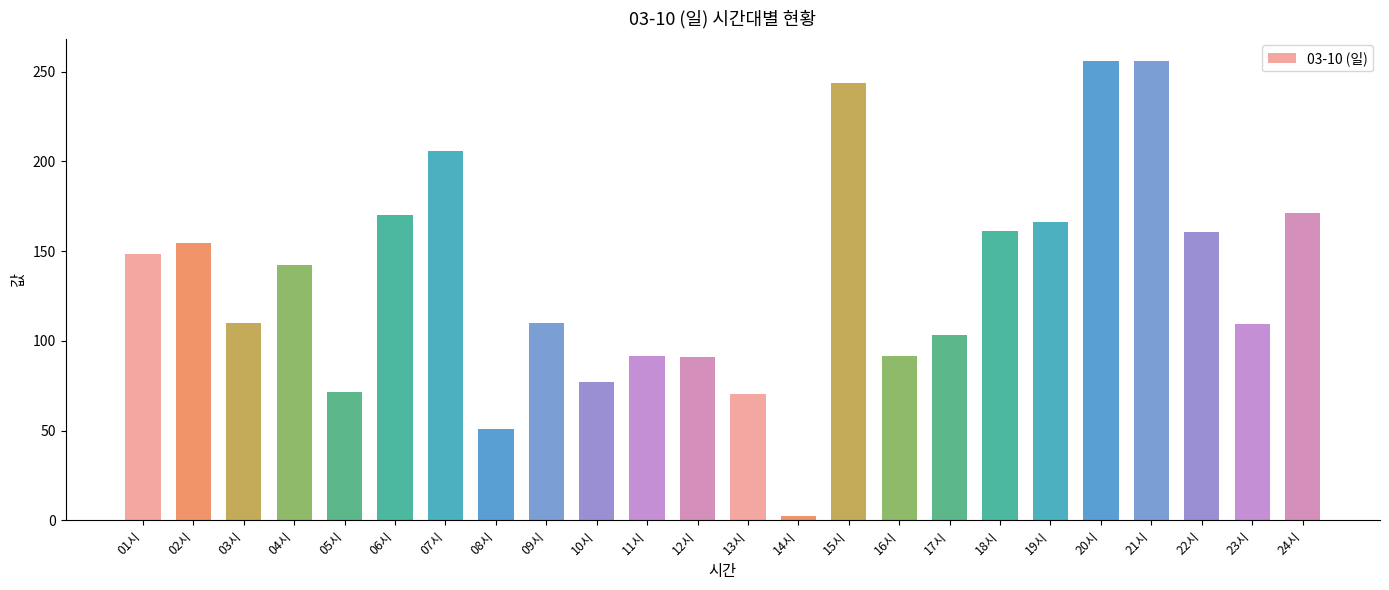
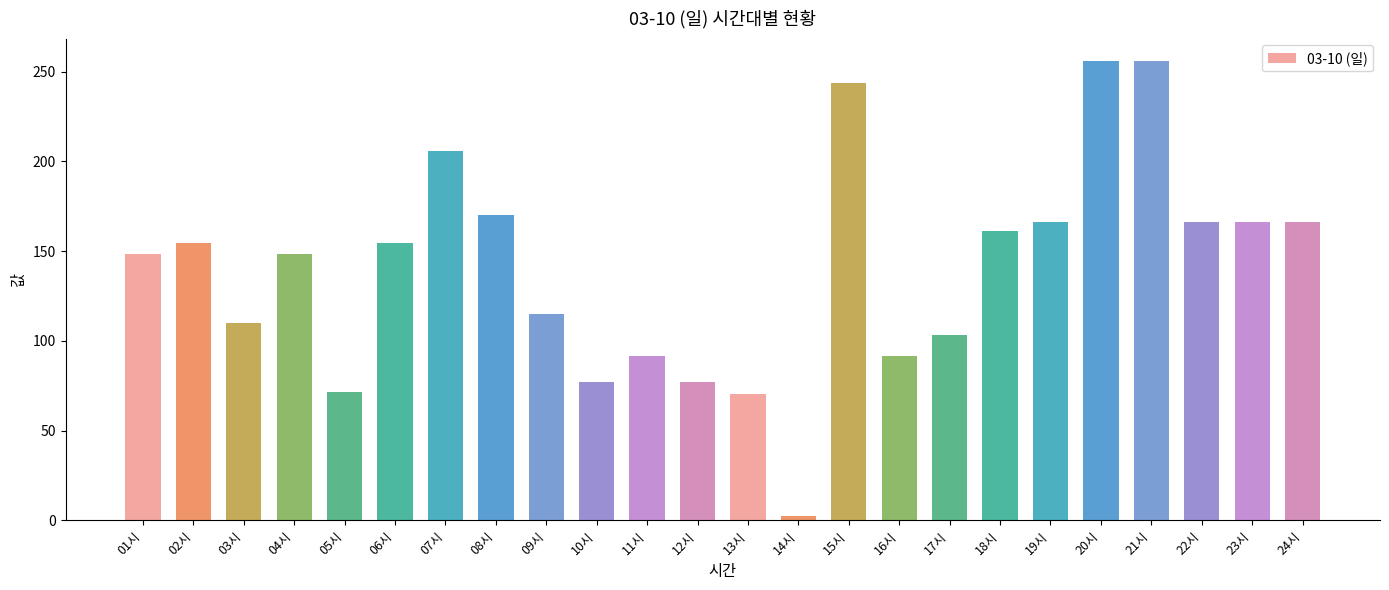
  {
    "01시": 148,
    "02시": 155,
    "03시": 110,
-   "04시": 143,
+   "04시": 148,
    "05시": 72,
-   "06시": 170,
+   "06시": 155,
    "07시": 206,
-   "08시": 51,
-   "09시": 110,
+   "08시": 170,
+   "09시": 115,
    "10시": 77,
    "11시": 92,
-   "12시": 91,
+   "12시": 77,
    "13시": 70,
    "14시": 2,
    "15시": 243,
    "16시": 92,
    "17시": 103,
    "18시": 161,
    "19시": 166,
    "20시": 256,
    "21시": 256,
-   "22시": 160,
-   "23시": 110,
-   "24시": 171
+   "22시": 166,
+   "23시": 166,
+   "24시": 166
  }
